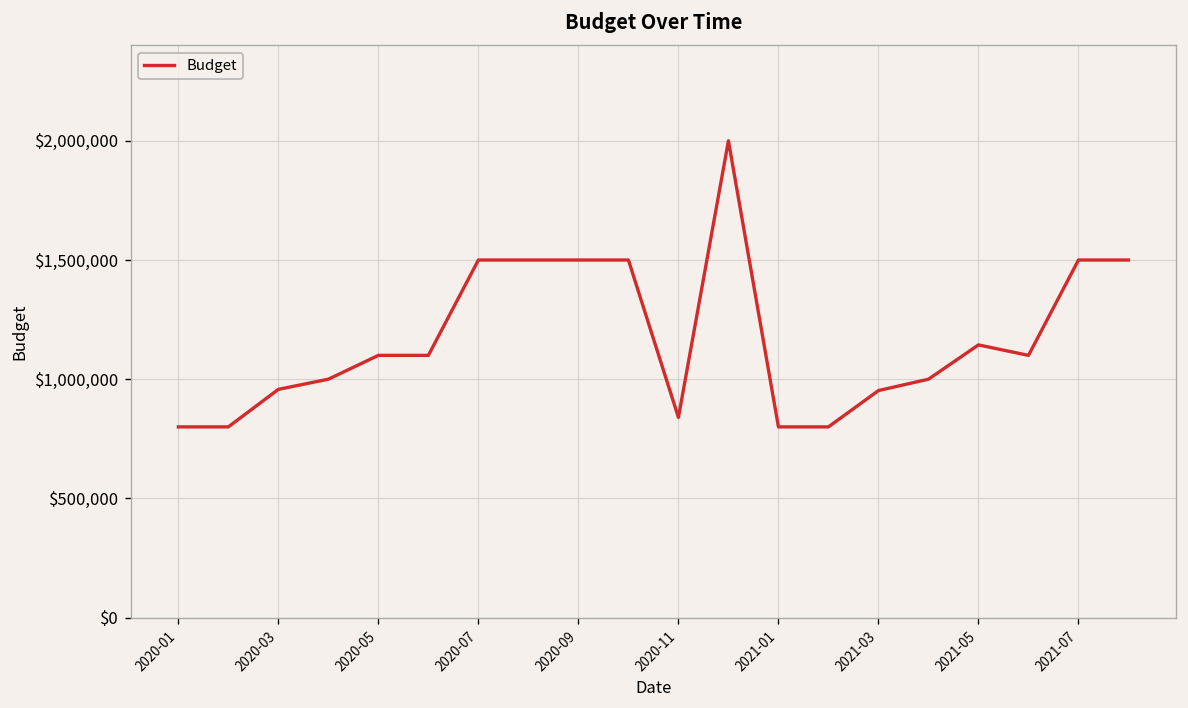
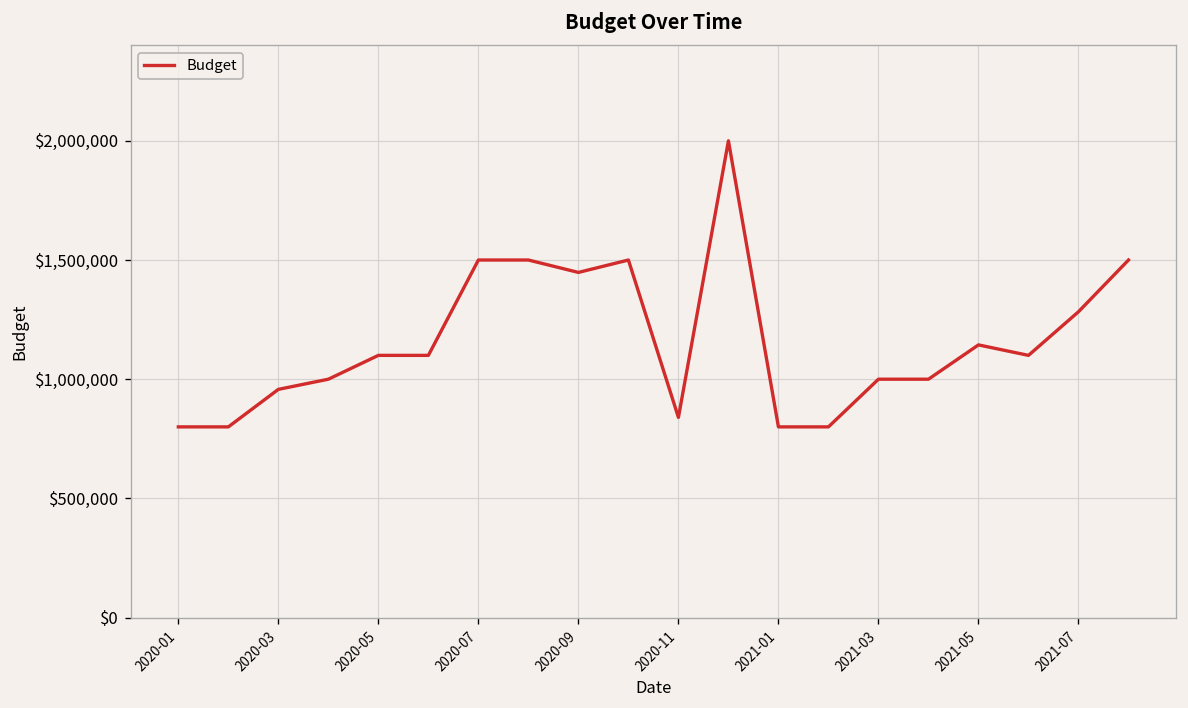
  {
    "2020-01": "$800,000",
    "2020-03": "$960,000",
    "2020-05": "$1,100,000",
    "2020-07": "$1,500,000",
-   "2020-09": "$1,500,000",
+   "2020-09": "$1,450,000",
    "2020-11": "$840,000",
    "2021-01": "$800,000",
-   "2021-03": "$950,000",
+   "2021-03": "$1,000,000",
    "2021-05": "$1,140,000",
-   "2021-07": "$1,500,000"
+   "2021-07": "$1,280,000"
  }
